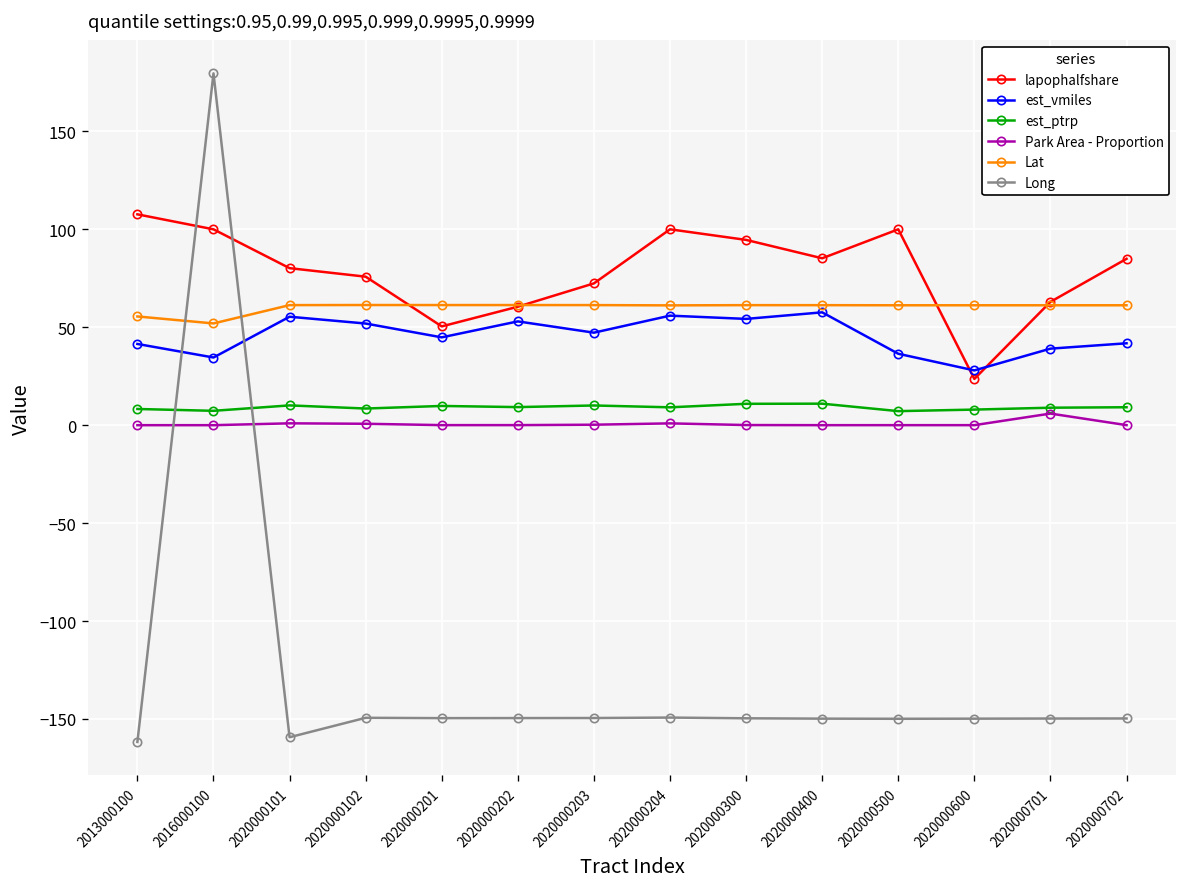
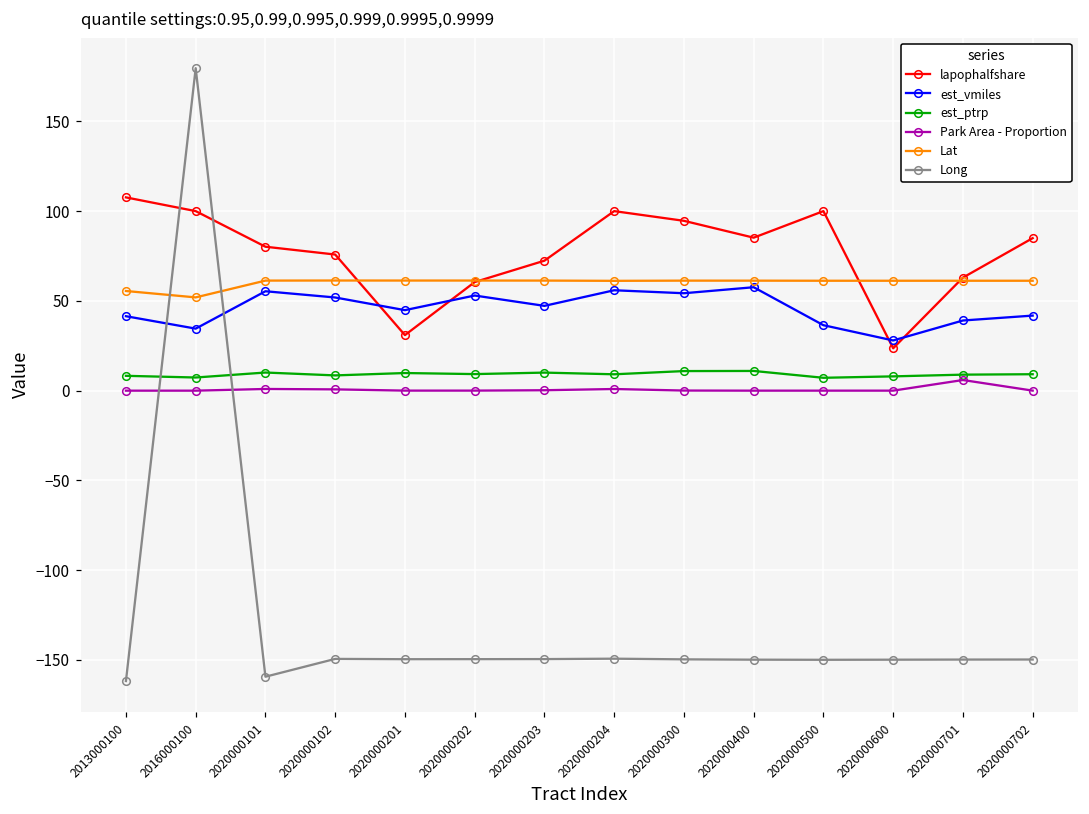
  {
    "lapophalfshare": {
      "2013000100": 108,
      "2016000100": 100,
      "2020000101": 80,
      "2020000102": 76,
-     "2020000201": 50,
+     "2020000201": 31,
      "2020000203": 72,
      "2020000204": 100,
      "2020000300": 95,
      "2020000400": 85,
      "2020000500": 100,
      "2020000600": 24,
      "2020000701": 63,
      "2020000702": 85
    },
    "est_vmiles": {
      "2013000100": 41,
      "2016000100": 35,
      "2020000101": 55,
      "2020000102": 52,
      "2020000201": 45,
      "2020000202": 53,
      "2020000203": 47,
      "2020000204": 56,
      "2020000300": 54,
      "2020000400": 58,
      "2020000500": 36,
      "2020000600": 28,
      "2020000701": 39,
      "2020000702": 42
    },
    "est_ptrp": {
      "2013000100": 8,
      "2016000100": 7,
      "2020000101": 10,
      "2020000102": 9,
      "2020000201": 10,
      "2020000202": 9,
      "2020000203": 10,
      "2020000204": 9,
      "2020000300": 11,
      "2020000400": 11,
      "2020000500": 7,
      "2020000600": 8,
      "2020000701": 9,
      "2020000702": 9
    },
    "Park Area - Proportion": {
      "2013000100": 0,
      "2016000100": 0,
      "2020000101": 1,
      "2020000102": 1,
      "2020000201": 0,
      "2020000202": 0,
      "2020000203": 0,
      "2020000204": 1,
      "2020000300": 0,
      "2020000400": 0,
      "2020000500": 0,
      "2020000600": 0,
      "2020000701": 6,
      "2020000702": 0
    },
    "Lat": {
      "2013000100": 56,
      "2016000100": 52,
      "2020000101": 61,
      "2020000102": 61,
      "2020000201": 61,
      "2020000203": 61,
      "2020000204": 61,
      "2020000300": 61,
      "2020000400": 61,
      "2020000500": 61,
      "2020000600": 61,
      "2020000701": 61,
      "2020000702": 61
    },
    "Long": {
      "2013000100": -162,
      "2016000100": 180,
      "2020000101": -159,
      "2020000102": -149,
      "2020000201": -150,
      "2020000202": -150,
      "2020000203": -150,
      "2020000204": -149,
      "2020000300": -150,
      "2020000400": -150,
      "2020000500": -150,
      "2020000600": -150,
      "2020000701": -150,
      "2020000702": -150
    }
  }
